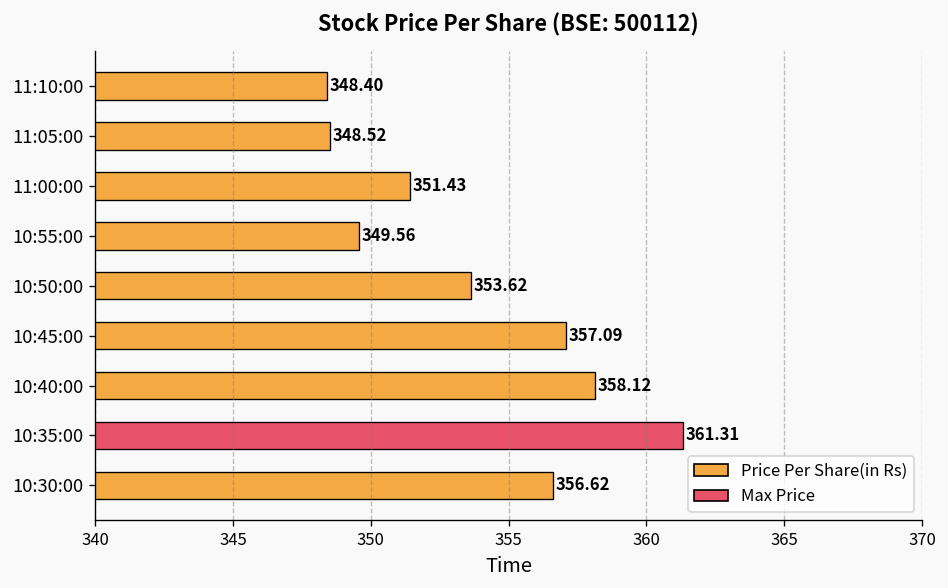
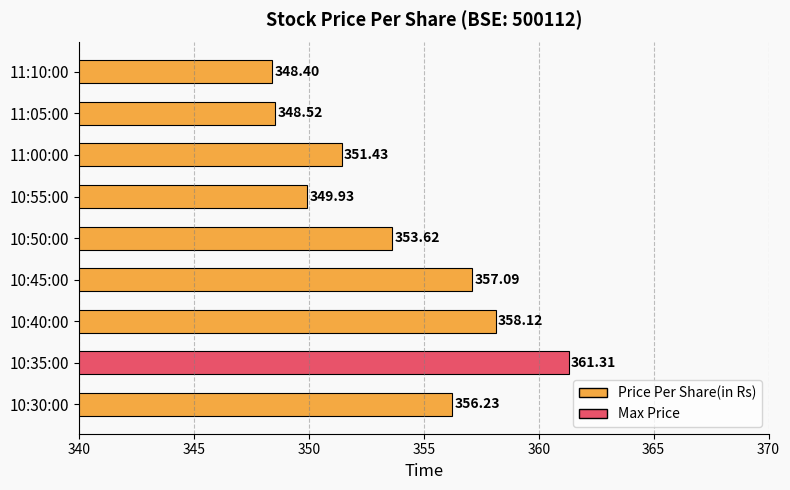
  {
    "11:10:00": 348.40,
    "11:05:00": 348.52,
    "11:00:00": 351.43,
-   "10:55:00": 349.56,
+   "10:55:00": 349.93,
    "10:50:00": 353.62,
    "10:45:00": 357.09,
    "10:40:00": 358.12,
    "10:35:00": 361.31,
-   "10:30:00": 356.62
+   "10:30:00": 356.23
  }
